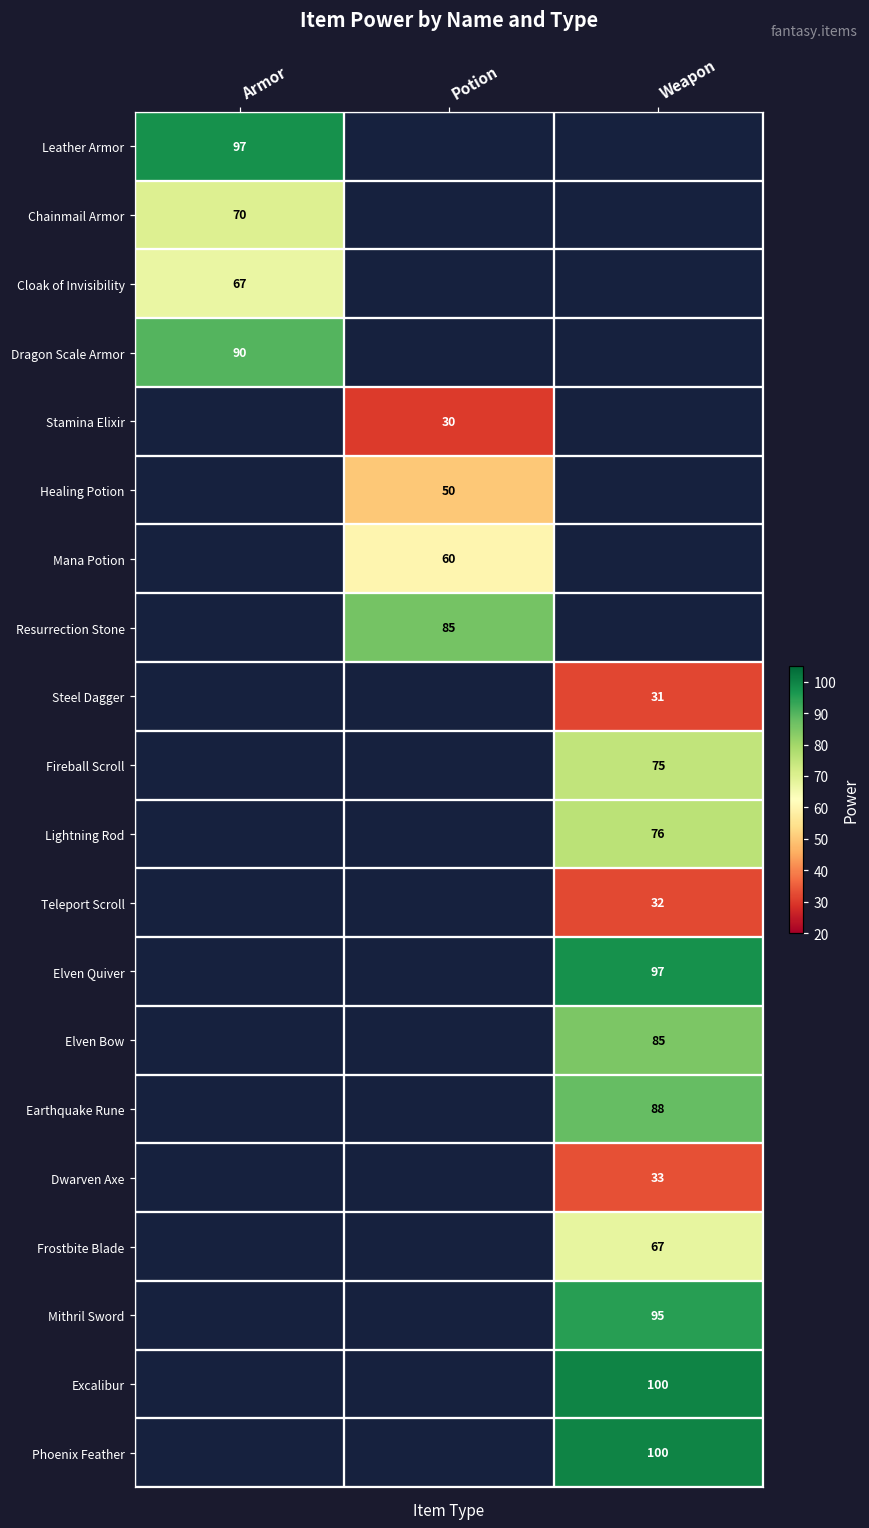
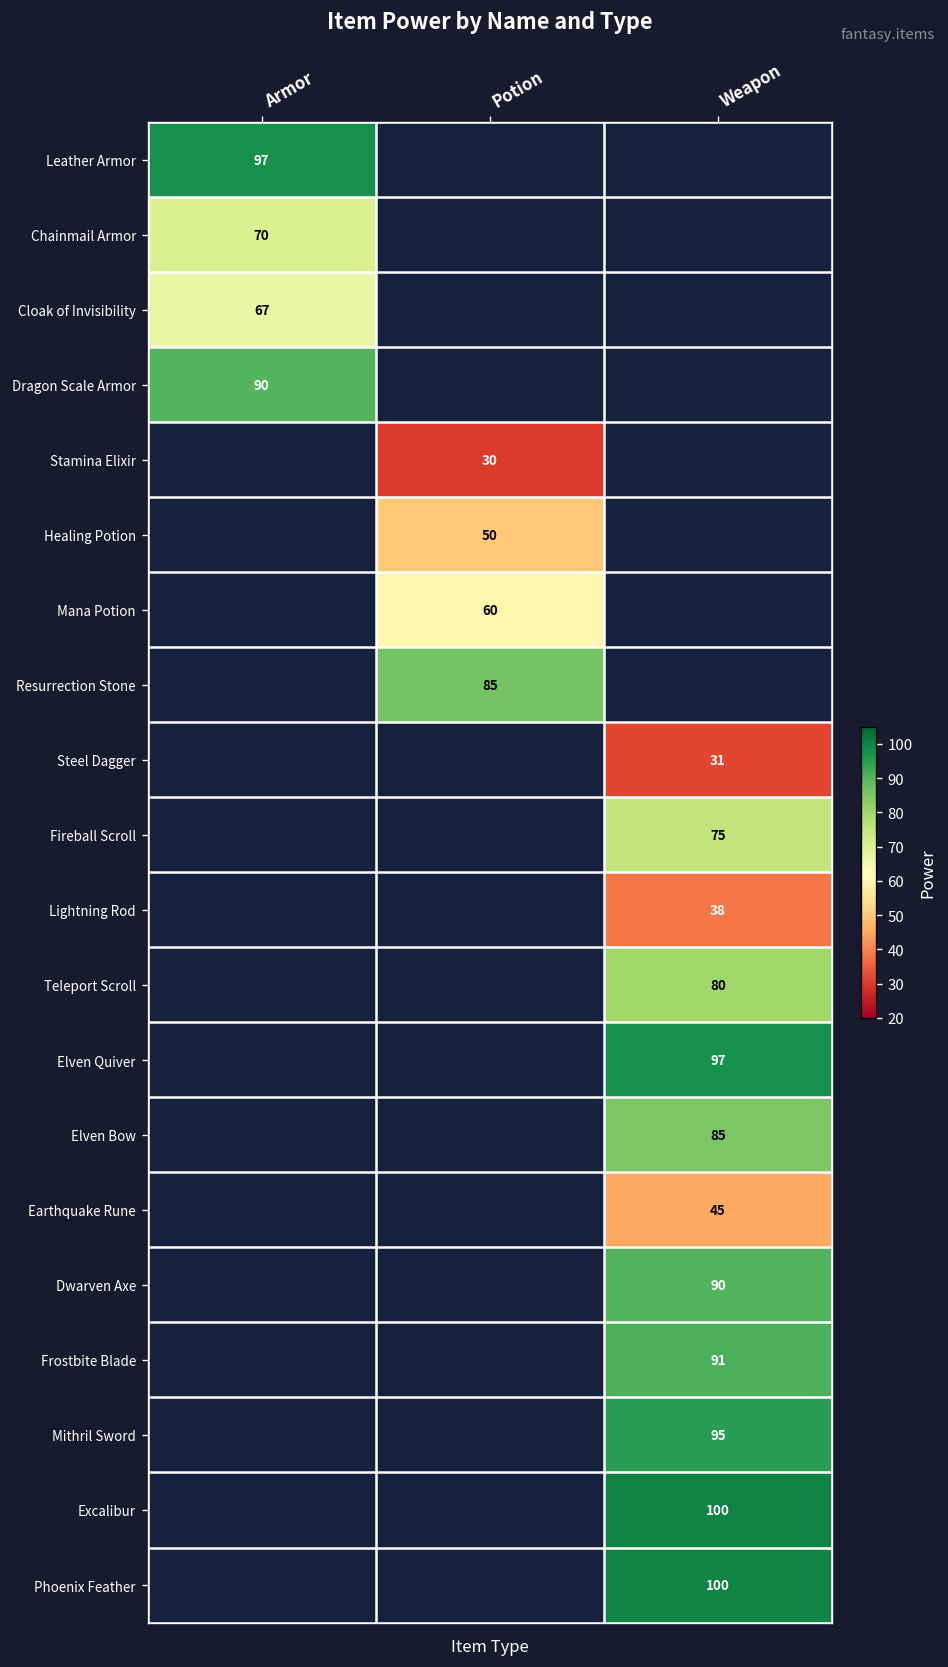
  {
    "Leather Armor": {
      "Armor": 97
    },
    "Chainmail Armor": {
      "Armor": 70
    },
    "Cloak of Invisibility": {
      "Armor": 67
    },
    "Dragon Scale Armor": {
      "Armor": 90
    },
    "Stamina Elixir": {
      "Potion": 30
    },
    "Healing Potion": {
      "Potion": 50
    },
    "Mana Potion": {
      "Potion": 60
    },
    "Resurrection Stone": {
      "Potion": 85
    },
    "Steel Dagger": {
      "Weapon": 31
    },
    "Fireball Scroll": {
      "Weapon": 75
    },
    "Lightning Rod": {
-     "Weapon": 76
+     "Weapon": 38
    },
    "Teleport Scroll": {
-     "Weapon": 32
+     "Weapon": 80
    },
    "Elven Quiver": {
      "Weapon": 97
    },
    "Elven Bow": {
      "Weapon": 85
    },
    "Earthquake Rune": {
-     "Weapon": 88
+     "Weapon": 45
    },
    "Dwarven Axe": {
-     "Weapon": 33
+     "Weapon": 90
    },
    "Frostbite Blade": {
-     "Weapon": 67
+     "Weapon": 91
    },
    "Mithril Sword": {
      "Weapon": 95
    },
    "Excalibur": {
      "Weapon": 100
    },
    "Phoenix Feather": {
      "Weapon": 100
    }
  }
